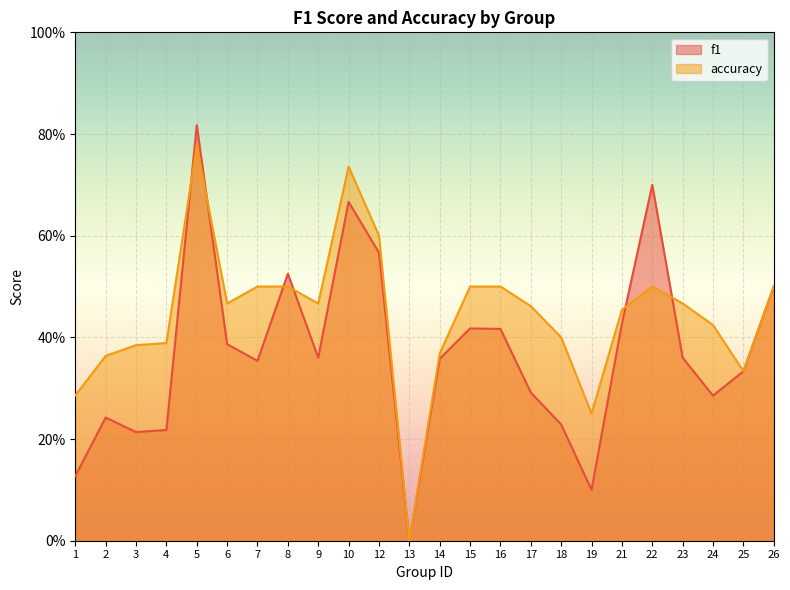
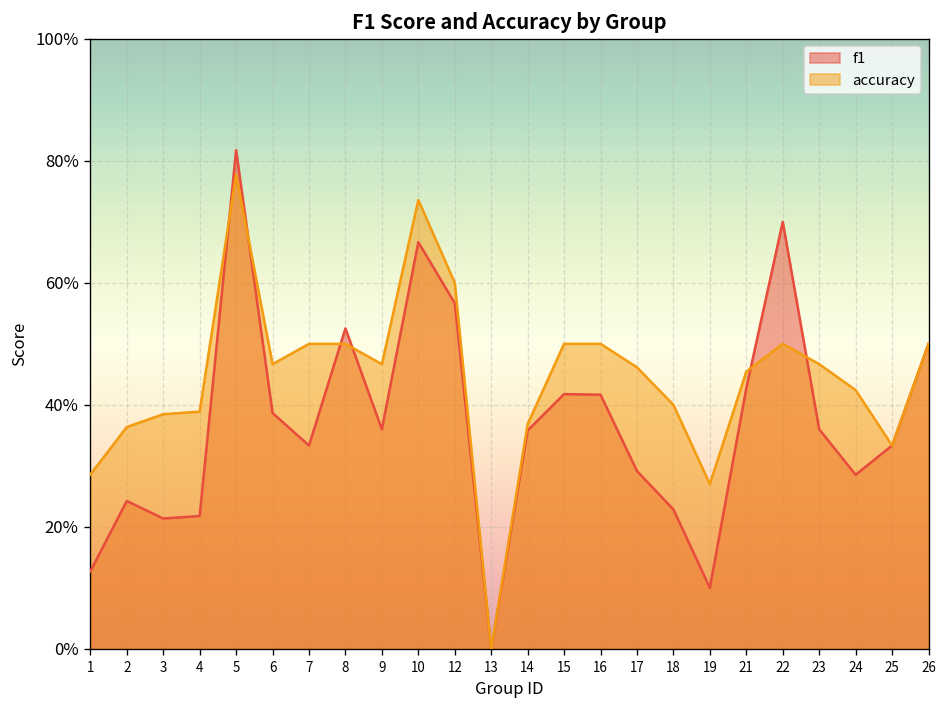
  {
    "f1": {
      "1": "13%",
      "2": "24%",
      "3": "21%",
      "4": "22%",
      "5": "82%",
      "6": "39%",
-     "7": "35%",
+     "7": "33%",
      "8": "53%",
      "9": "36%",
      "10": "67%",
      "12": "57%",
      "14": "36%",
      "15": "42%",
      "16": "42%",
      "17": "29%",
      "18": "23%",
      "19": "10%",
      "21": "43%",
      "22": "70%",
      "23": "36%",
      "24": "29%"
    },
    "accuracy": {
      "1": "29%",
      "2": "36%",
      "3": "38%",
      "4": "39%",
      "5": "78%",
      "6": "47%",
      "7": "50%",
      "8": "50%",
      "9": "47%",
      "10": "74%",
      "12": "60%",
      "14": "37%",
      "15": "50%",
      "16": "50%",
      "17": "46%",
      "18": "40%",
-     "19": "25%",
+     "19": "27%",
      "21": "45%",
      "22": "50%",
      "23": "47%",
      "24": "42%"
    }
  }
